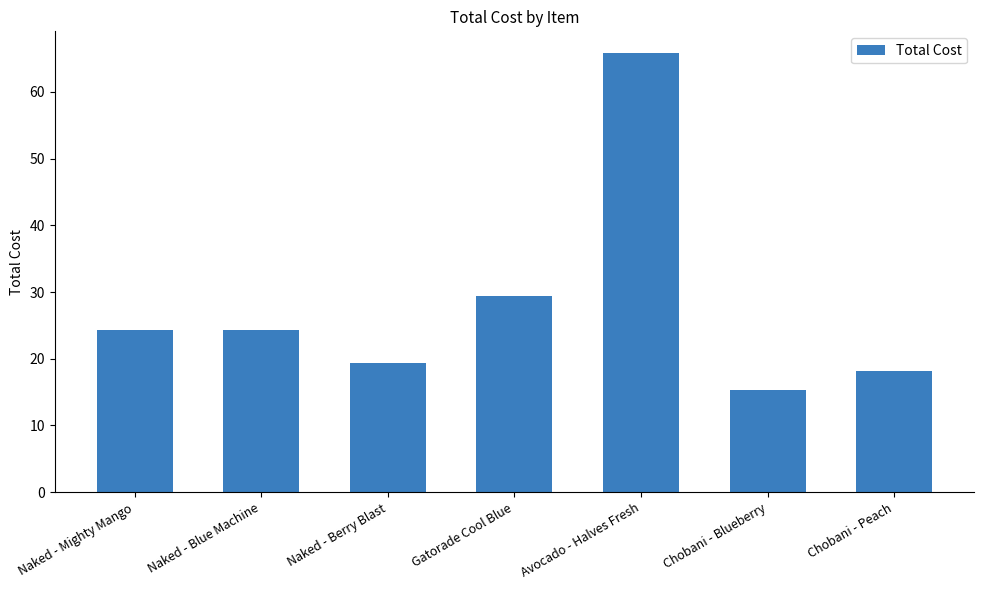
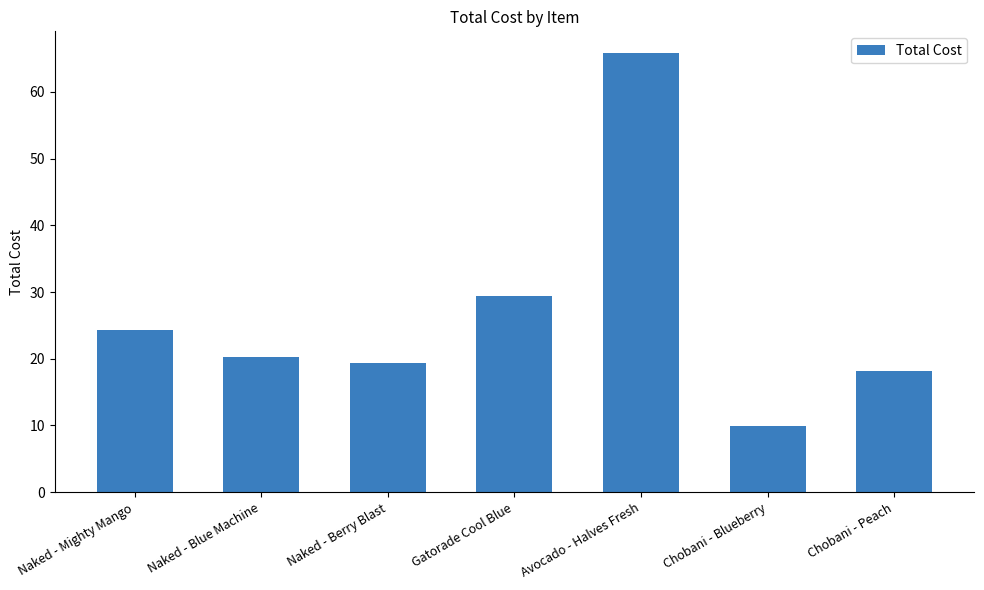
  {
    "Naked - Mighty Mango": 24,
-   "Naked - Blue Machine": 24,
+   "Naked - Blue Machine": 20,
    "Naked - Berry Blast": 19,
    "Gatorade Cool Blue": 29,
    "Avocado - Halves Fresh": 66,
-   "Chobani - Blueberry": 15,
+   "Chobani - Blueberry": 10,
    "Chobani - Peach": 18
  }
